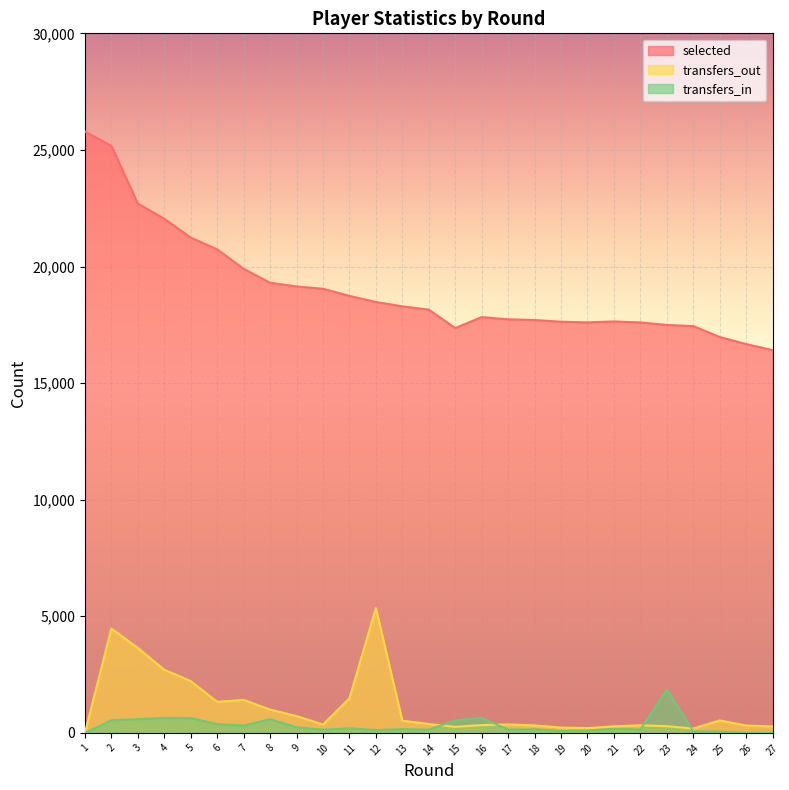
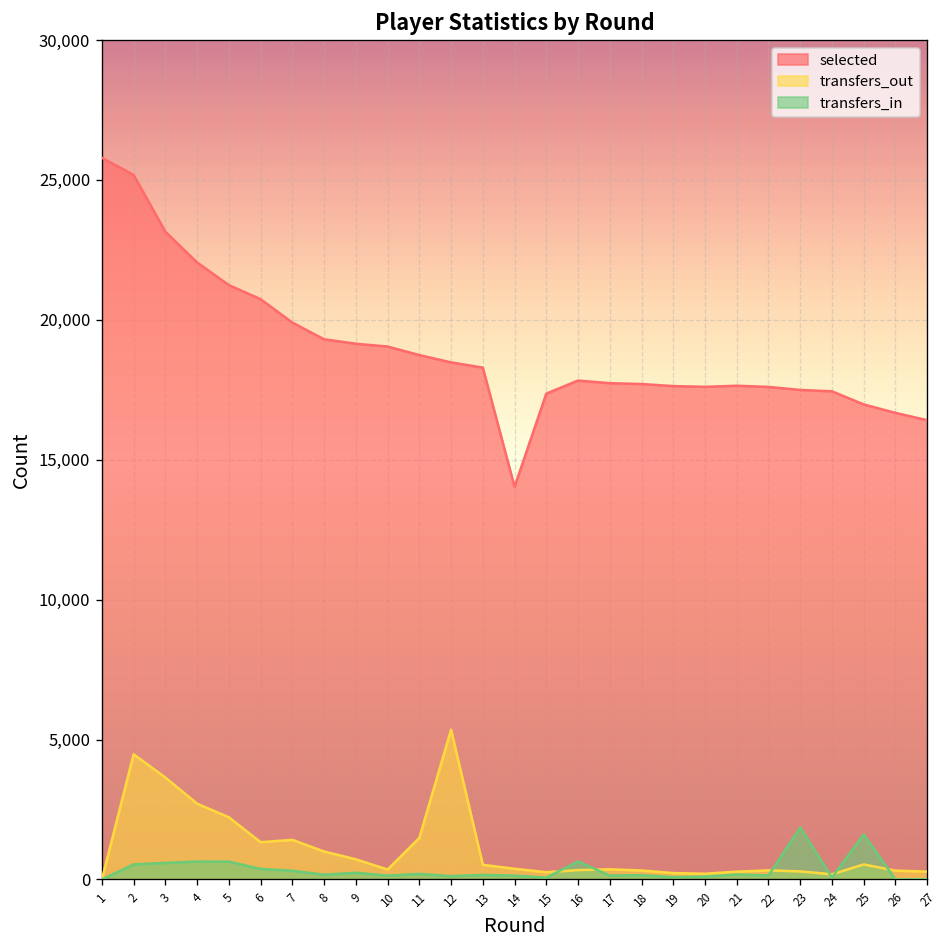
  {
    "selected": {
      "1": "25,800",
      "2": "25,200",
-     "3": "22,700",
+     "3": "23,100",
      "4": "22,000",
      "5": "21,200",
      "6": "20,700",
      "7": "19,900",
      "8": "19,300",
      "9": "19,100",
      "10": "19,000",
      "11": "18,700",
      "12": "18,500",
      "13": "18,300",
-     "14": "18,200",
+     "14": "14,000",
      "15": "17,400",
      "16": "17,800",
      "17": "17,700",
      "18": "17,700",
      "19": "17,600",
      "20": "17,600",
      "21": "17,600",
      "22": "17,600",
      "23": "17,500",
      "24": "17,400",
      "25": "17,000",
      "26": "16,700",
      "27": "16,400"
    },
    "transfers_out": {
      "2": "4,500",
      "3": "3,600",
      "4": "2,700",
      "5": "2,200",
      "6": "1,300",
      "7": "1,400",
      "8": "1,000",
      "9": "700",
      "10": "400",
      "11": "1,500",
      "12": "5,400",
      "13": "500",
      "14": "400",
      "15": "300",
      "16": "300",
      "17": "400",
      "18": "300",
      "19": "200",
      "22": "300",
      "23": "300",
      "24": "200",
      "25": "500",
      "26": "300",
      "27": "300"
    },
    "transfers_in": {
      "2": "500",
      "3": "600",
      "4": "600",
      "5": "600",
      "6": "400",
      "7": "300",
-     "8": "600",
+     "8": "200",
      "9": "200",
      "10": "100",
      "11": "200",
      "12": "100",
      "13": "200",
      "14": "100",
-     "15": "500",
+     "15": "100",
      "16": "600",
      "17": "100",
      "18": "200",
      "19": "100",
      "22": "100",
      "23": "1,900",
      "24": "100",
-     "25": "100",
+     "25": "1,600",
      "26": "0",
      "27": "0"
    }
  }
